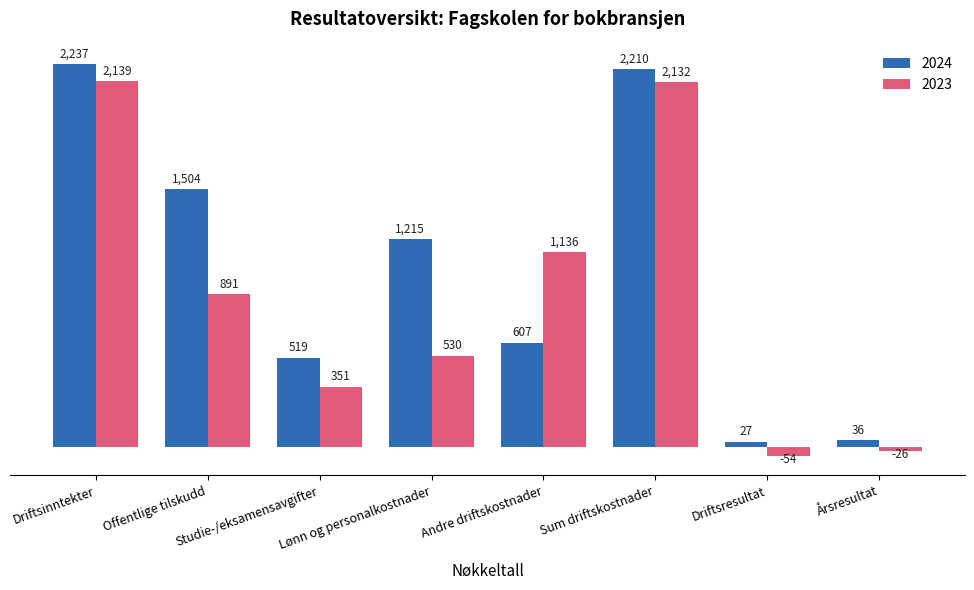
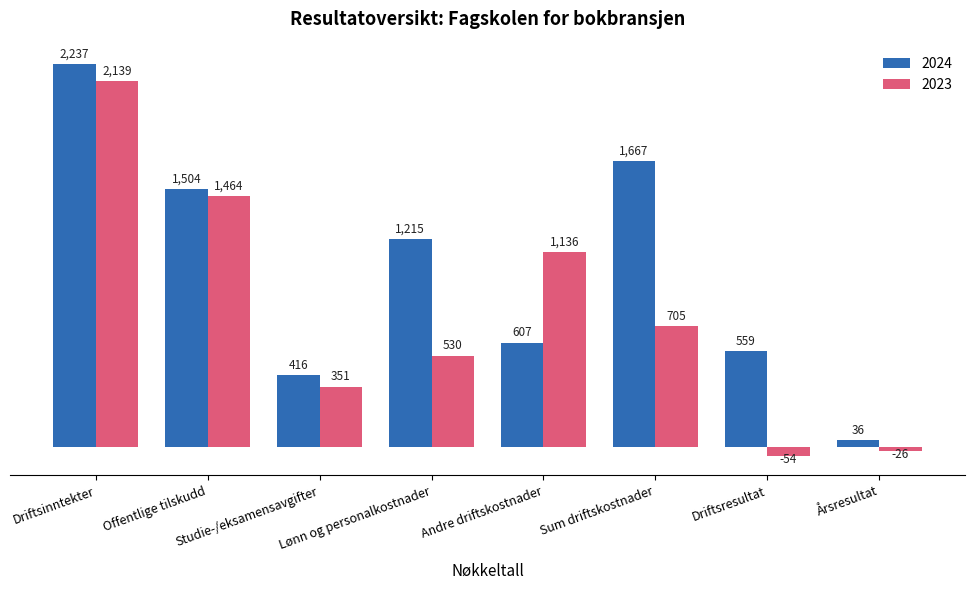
  {
    "2024": {
      "Driftsinntekter": "2,237",
      "Offentlige tilskudd": "1,504",
-     "Studie-/eksamensavgifter": "519",
+     "Studie-/eksamensavgifter": "416",
      "Lønn og personalkostnader": "1,215",
      "Andre driftskostnader": "607",
-     "Sum driftskostnader": "2,210",
-     "Driftsresultat": "27",
+     "Sum driftskostnader": "1,667",
+     "Driftsresultat": "559",
      "Årsresultat": "36"
    },
    "2023": {
      "Driftsinntekter": "2,139",
-     "Offentlige tilskudd": "891",
+     "Offentlige tilskudd": "1,464",
      "Studie-/eksamensavgifter": "351",
      "Lønn og personalkostnader": "530",
      "Andre driftskostnader": "1,136",
-     "Sum driftskostnader": "2,132",
+     "Sum driftskostnader": "705",
      "Driftsresultat": "-54",
      "Årsresultat": "-26"
    }
  }
